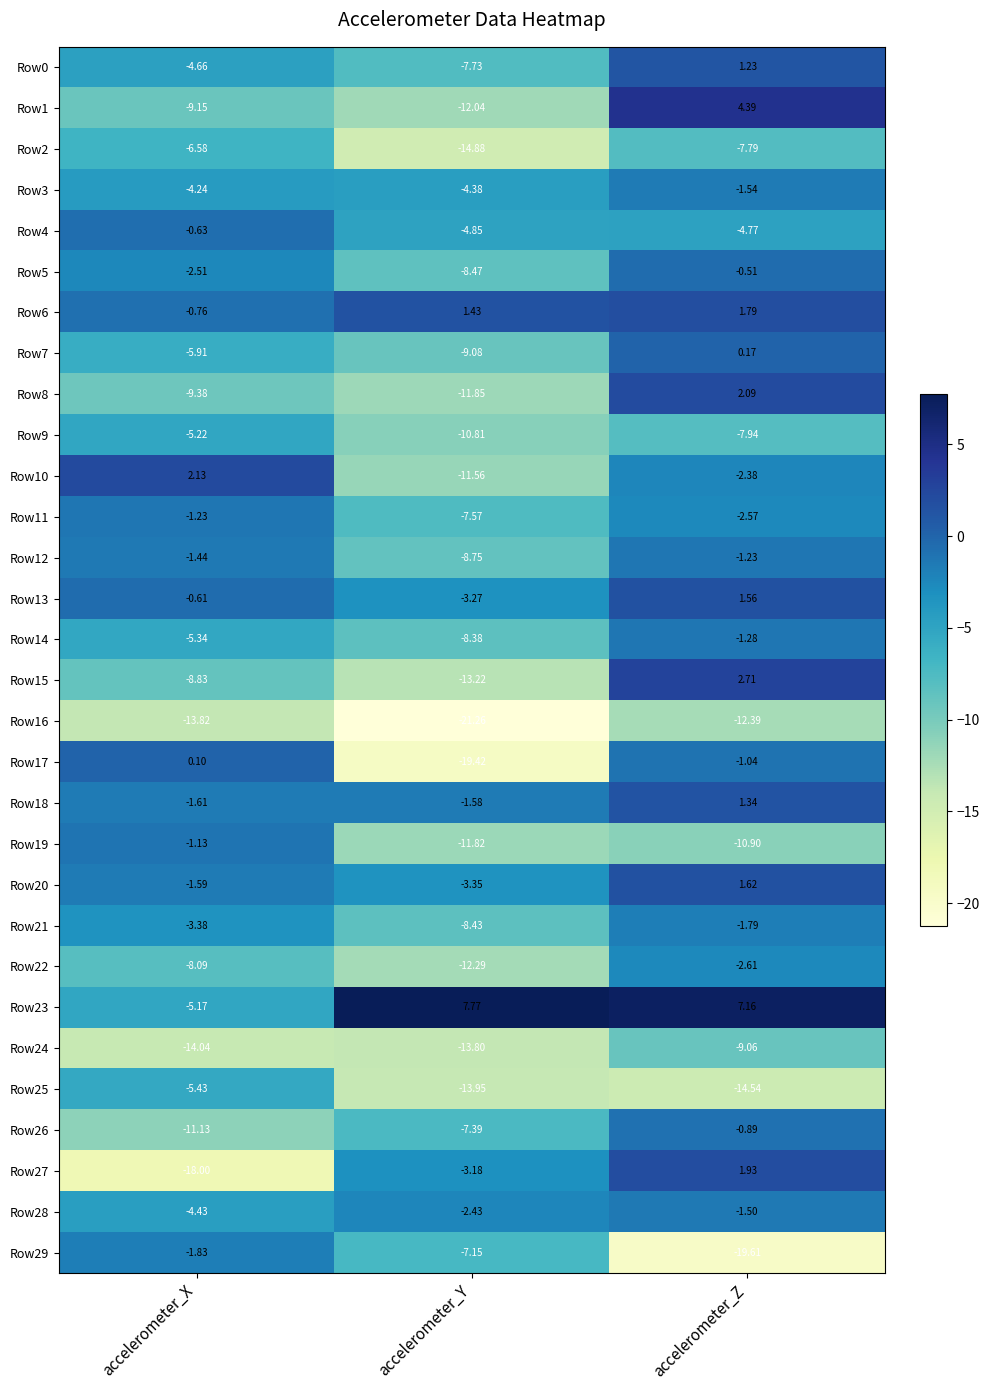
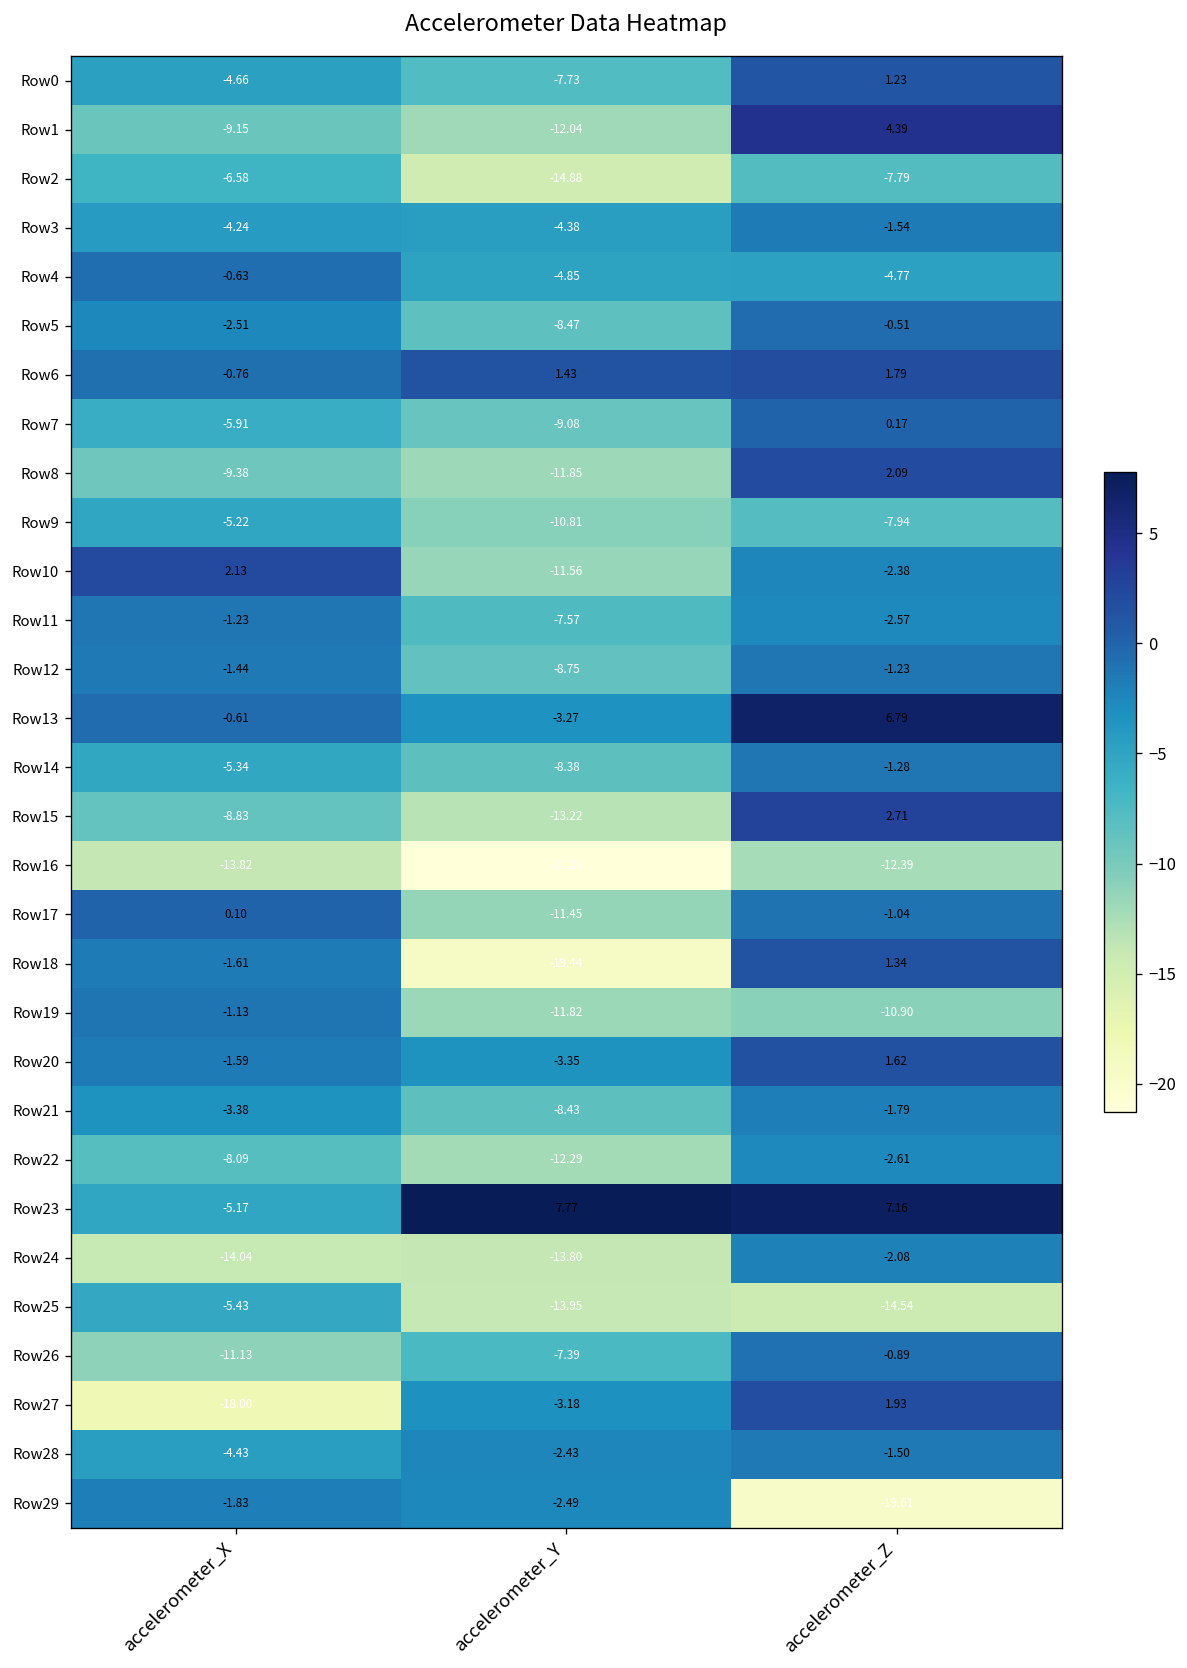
  {
    "Row0": {
      "accelerometer_X": -4.66,
      "accelerometer_Y": -7.73,
      "accelerometer_Z": 1.23
    },
    "Row1": {
      "accelerometer_X": -9.15,
      "accelerometer_Y": -12.04,
      "accelerometer_Z": 4.39
    },
    "Row2": {
      "accelerometer_X": -6.58,
      "accelerometer_Y": -14.88,
      "accelerometer_Z": -7.79
    },
    "Row3": {
      "accelerometer_X": -4.24,
      "accelerometer_Y": -4.38,
      "accelerometer_Z": -1.54
    },
    "Row4": {
      "accelerometer_X": -0.63,
      "accelerometer_Y": -4.85,
      "accelerometer_Z": -4.77
    },
    "Row5": {
      "accelerometer_X": -2.51,
      "accelerometer_Y": -8.47,
      "accelerometer_Z": -0.51
    },
    "Row6": {
      "accelerometer_X": -0.76,
      "accelerometer_Y": 1.43,
      "accelerometer_Z": 1.79
    },
    "Row7": {
      "accelerometer_X": -5.91,
      "accelerometer_Y": -9.08,
      "accelerometer_Z": 0.17
    },
    "Row8": {
      "accelerometer_X": -9.38,
      "accelerometer_Y": -11.85,
      "accelerometer_Z": 2.09
    },
    "Row9": {
      "accelerometer_X": -5.22,
      "accelerometer_Y": -10.81,
      "accelerometer_Z": -7.94
    },
    "Row10": {
      "accelerometer_X": 2.13,
      "accelerometer_Y": -11.56,
      "accelerometer_Z": -2.38
    },
    "Row11": {
      "accelerometer_X": -1.23,
      "accelerometer_Y": -7.57,
      "accelerometer_Z": -2.57
    },
    "Row12": {
      "accelerometer_X": -1.44,
      "accelerometer_Y": -8.75,
      "accelerometer_Z": -1.23
    },
    "Row13": {
      "accelerometer_X": -0.61,
      "accelerometer_Y": -3.27,
-     "accelerometer_Z": 1.56
+     "accelerometer_Z": 6.79
    },
    "Row14": {
      "accelerometer_X": -5.34,
      "accelerometer_Y": -8.38,
      "accelerometer_Z": -1.28
    },
    "Row15": {
      "accelerometer_X": -8.83,
      "accelerometer_Y": -13.22,
      "accelerometer_Z": 2.71
    },
    "Row16": {
      "accelerometer_X": -13.82,
      "accelerometer_Z": -12.39
    },
    "Row17": {
      "accelerometer_X": 0.10,
-     "accelerometer_Y": -19.42,
+     "accelerometer_Y": -11.45,
      "accelerometer_Z": -1.04
    },
    "Row18": {
      "accelerometer_X": -1.61,
-     "accelerometer_Y": -1.58,
+     "accelerometer_Y": -19.44,
      "accelerometer_Z": 1.34
    },
    "Row19": {
      "accelerometer_X": -1.13,
      "accelerometer_Y": -11.82,
      "accelerometer_Z": -10.90
    },
    "Row20": {
      "accelerometer_X": -1.59,
      "accelerometer_Y": -3.35,
      "accelerometer_Z": 1.62
    },
    "Row21": {
      "accelerometer_X": -3.38,
      "accelerometer_Y": -8.43,
      "accelerometer_Z": -1.79
    },
    "Row22": {
      "accelerometer_X": -8.09,
      "accelerometer_Y": -12.29,
      "accelerometer_Z": -2.61
    },
    "Row23": {
      "accelerometer_X": -5.17,
      "accelerometer_Y": 7.77,
      "accelerometer_Z": 7.16
    },
    "Row24": {
      "accelerometer_X": -14.04,
      "accelerometer_Y": -13.80,
-     "accelerometer_Z": -9.06
+     "accelerometer_Z": -2.08
    },
    "Row25": {
      "accelerometer_X": -5.43,
      "accelerometer_Y": -13.95,
      "accelerometer_Z": -14.54
    },
    "Row26": {
      "accelerometer_X": -11.13,
      "accelerometer_Y": -7.39,
      "accelerometer_Z": -0.89
    },
    "Row27": {
      "accelerometer_X": -18.00,
      "accelerometer_Y": -3.18,
      "accelerometer_Z": 1.93
    },
    "Row28": {
      "accelerometer_X": -4.43,
      "accelerometer_Y": -2.43,
      "accelerometer_Z": -1.50
    },
    "Row29": {
      "accelerometer_X": -1.83,
-     "accelerometer_Y": -7.15,
+     "accelerometer_Y": -2.49,
      "accelerometer_Z": -19.61
    }
  }
